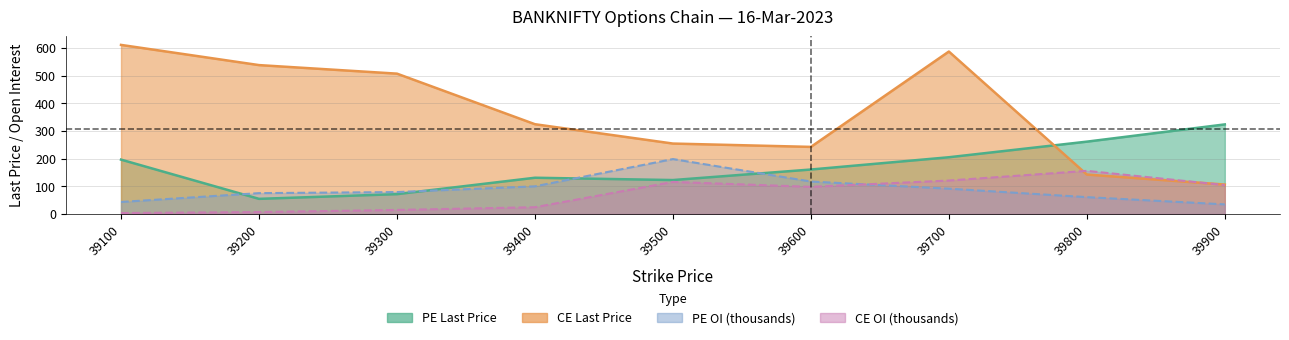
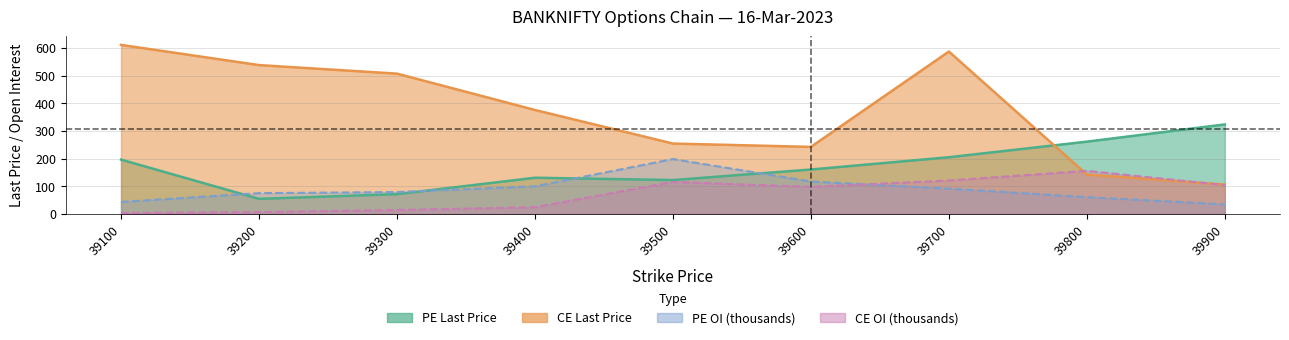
  {
    "PE Last Price": {
      "39100": 200,
      "39200": 50,
      "39400": 130,
      "39600": 160,
      "39700": 210,
      "39800": 260,
      "39900": 320
    },
    "CE Last Price": {
      "39100": 610,
      "39200": 540,
      "39300": 510,
-     "39400": 320,
+     "39400": 380,
      "39500": 250,
      "39600": 240,
      "39700": 590,
      "39800": 140
    }
  }
